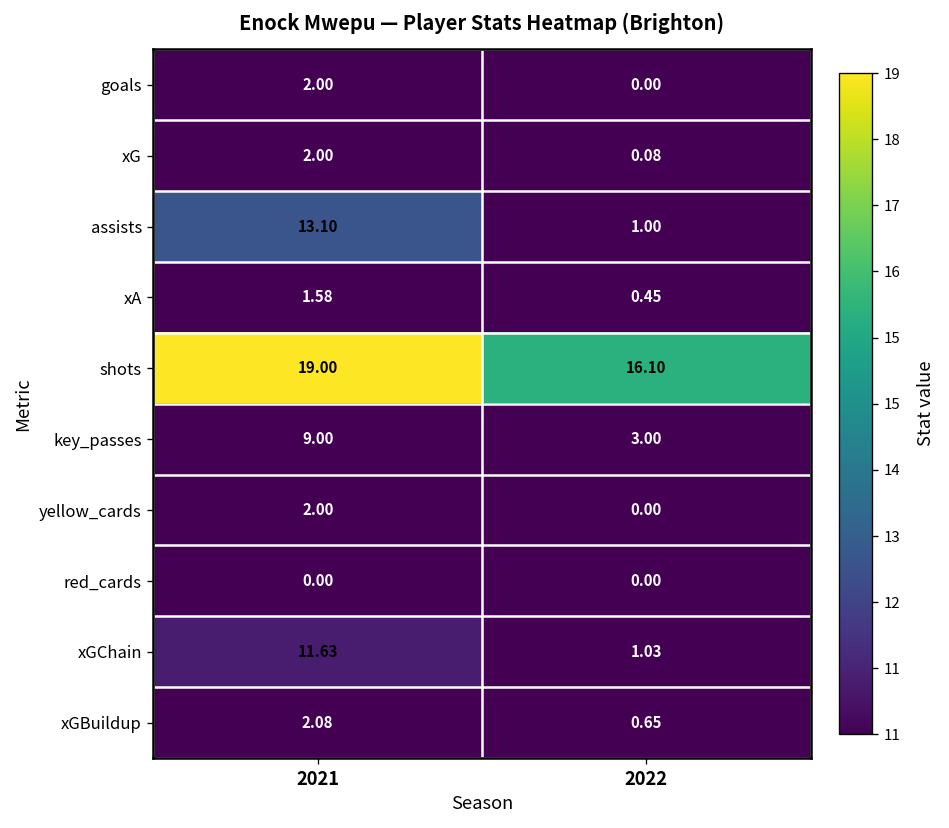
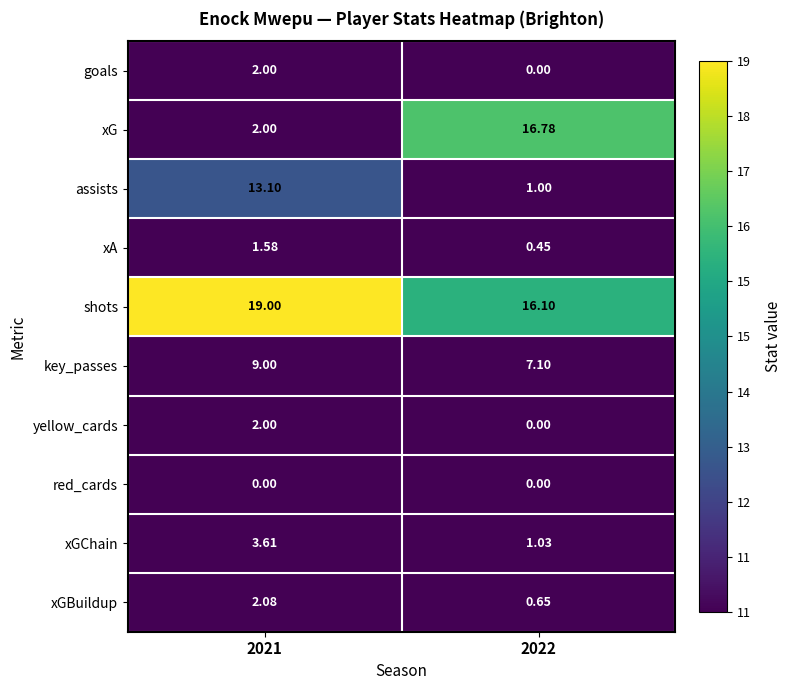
  {
    "goals": {
      "2021": 2.00,
      "2022": 0.00
    },
    "xG": {
      "2021": 2.00,
-     "2022": 0.08
+     "2022": 16.78
    },
    "assists": {
      "2021": 13.10,
      "2022": 1.00
    },
    "xA": {
      "2021": 1.58,
      "2022": 0.45
    },
    "shots": {
      "2021": 19.00,
      "2022": 16.10
    },
    "key_passes": {
      "2021": 9.00,
-     "2022": 3.00
+     "2022": 7.10
    },
    "yellow_cards": {
      "2021": 2.00,
      "2022": 0.00
    },
    "red_cards": {
      "2021": 0.00,
      "2022": 0.00
    },
    "xGChain": {
-     "2021": 11.63,
+     "2021": 3.61,
      "2022": 1.03
    },
    "xGBuildup": {
      "2021": 2.08,
      "2022": 0.65
    }
  }
